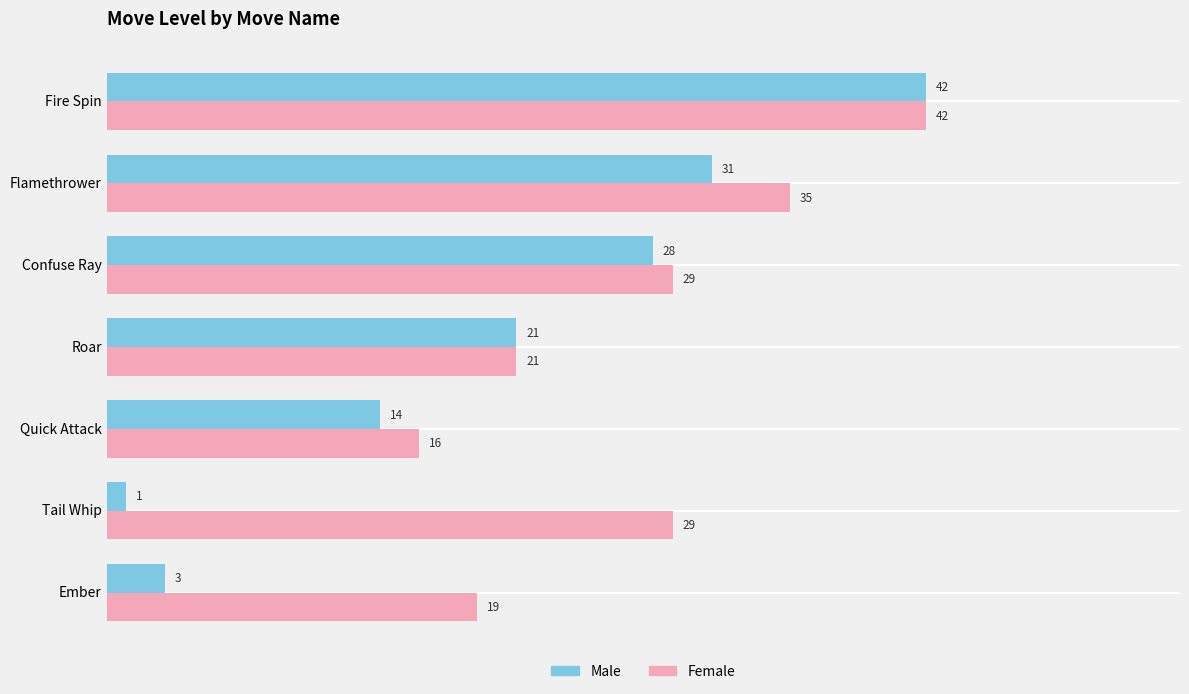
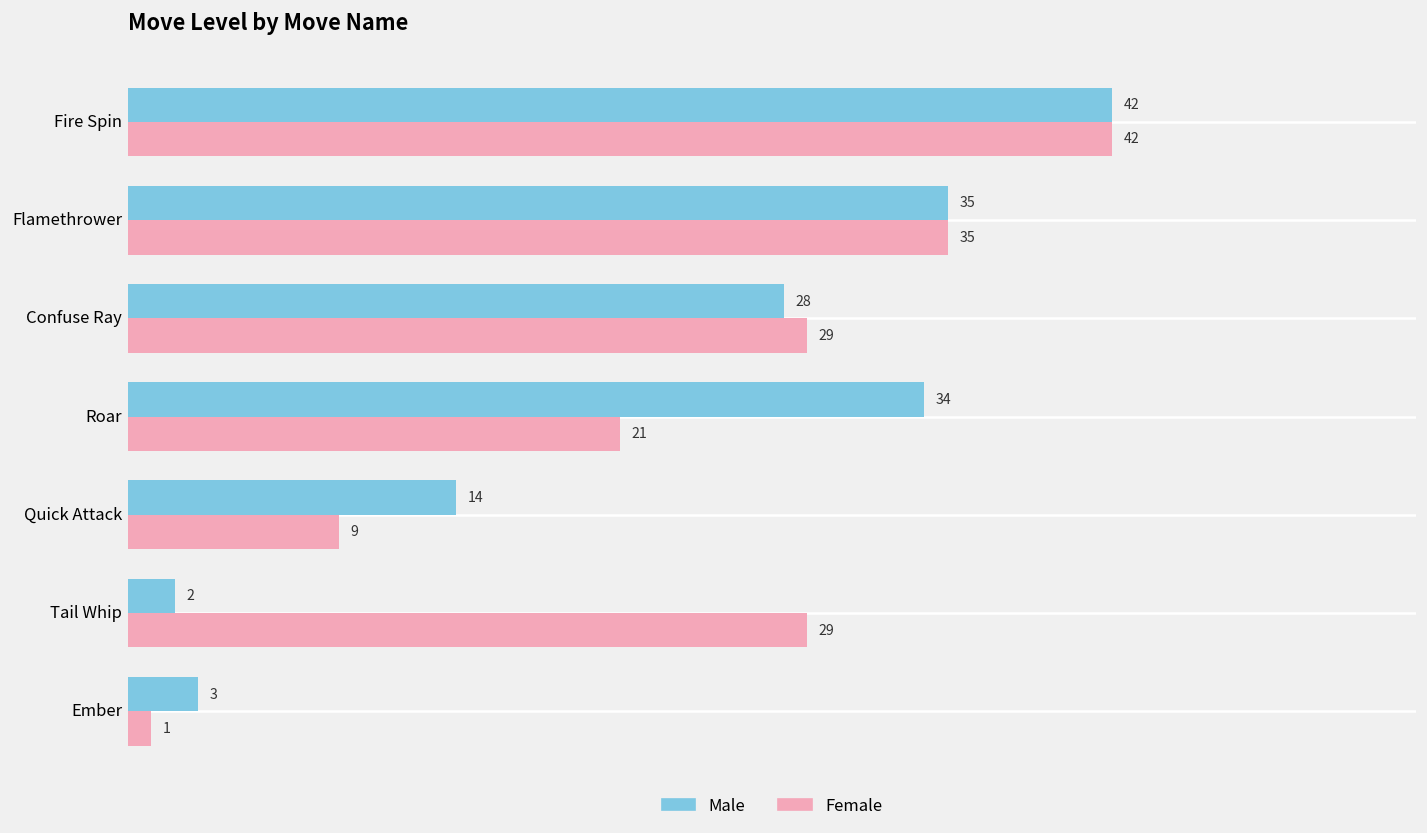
  {
    "Male": {
      "Fire Spin": 42,
-     "Flamethrower": 31,
+     "Flamethrower": 35,
      "Confuse Ray": 28,
-     "Roar": 21,
+     "Roar": 34,
      "Quick Attack": 14,
-     "Tail Whip": 1,
+     "Tail Whip": 2,
      "Ember": 3
    },
    "Female": {
      "Fire Spin": 42,
      "Flamethrower": 35,
      "Confuse Ray": 29,
      "Roar": 21,
-     "Quick Attack": 16,
+     "Quick Attack": 9,
      "Tail Whip": 29,
-     "Ember": 19
+     "Ember": 1
    }
  }
